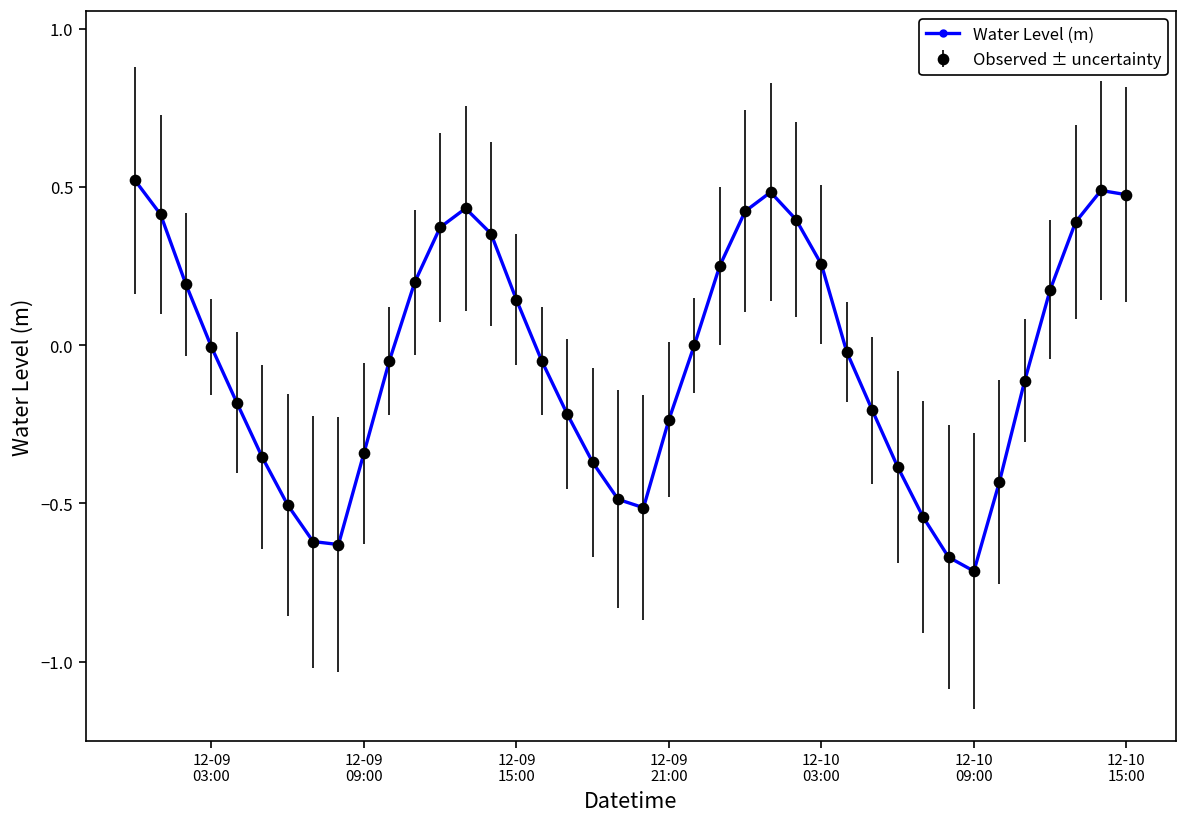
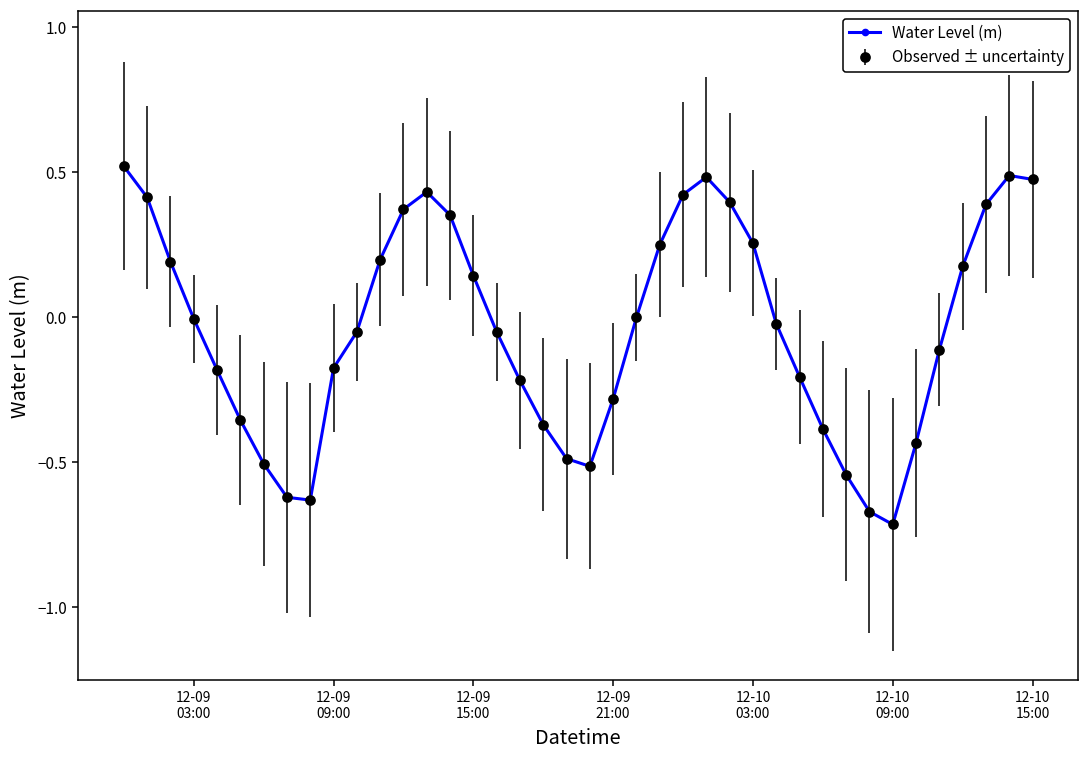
  {
    "12-09 03:00": 0.00,
-   "12-09 09:00": -0.34,
+   "12-09 09:00": -0.17,
    "12-09 15:00": 0.14,
-   "12-09 21:00": -0.24,
+   "12-09 21:00": -0.28,
    "12-10 03:00": 0.26,
    "12-10 09:00": -0.71,
    "12-10 15:00": 0.48
  }
